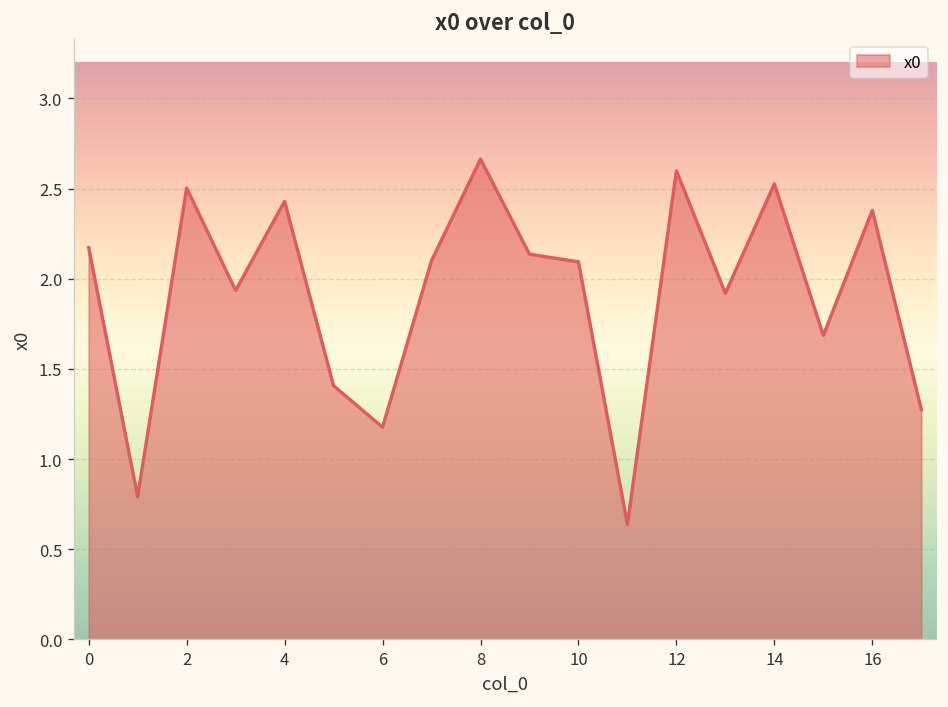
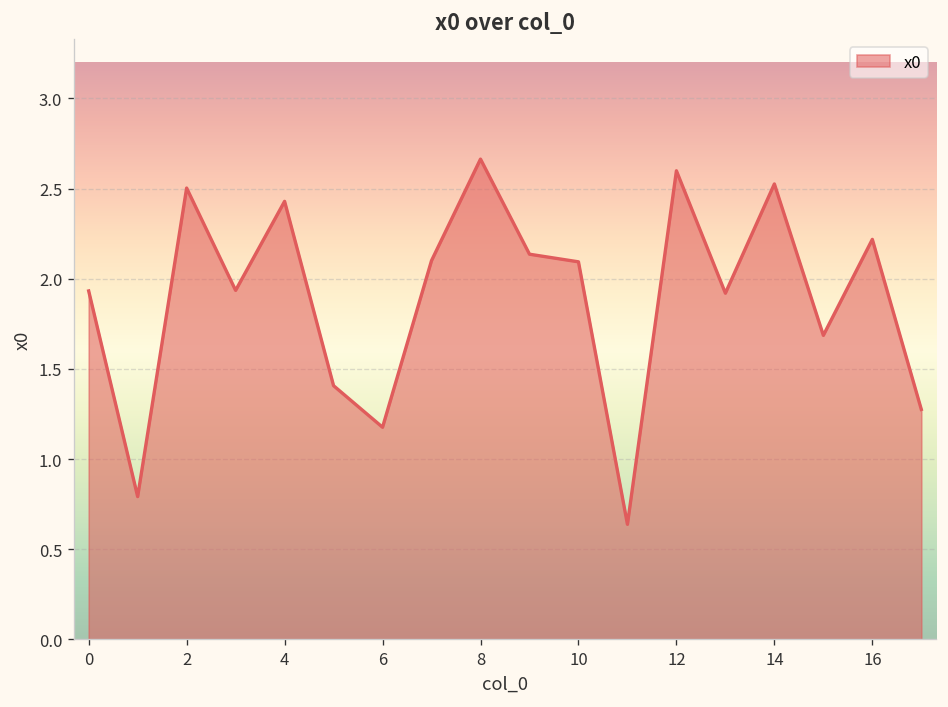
  {
-   "0": 2.17,
+   "0": 1.93,
    "2": 2.50,
    "4": 2.43,
    "6": 1.18,
    "8": 2.66,
    "10": 2.09,
    "12": 2.60,
    "14": 2.53,
-   "16": 2.38
+   "16": 2.22
  }
